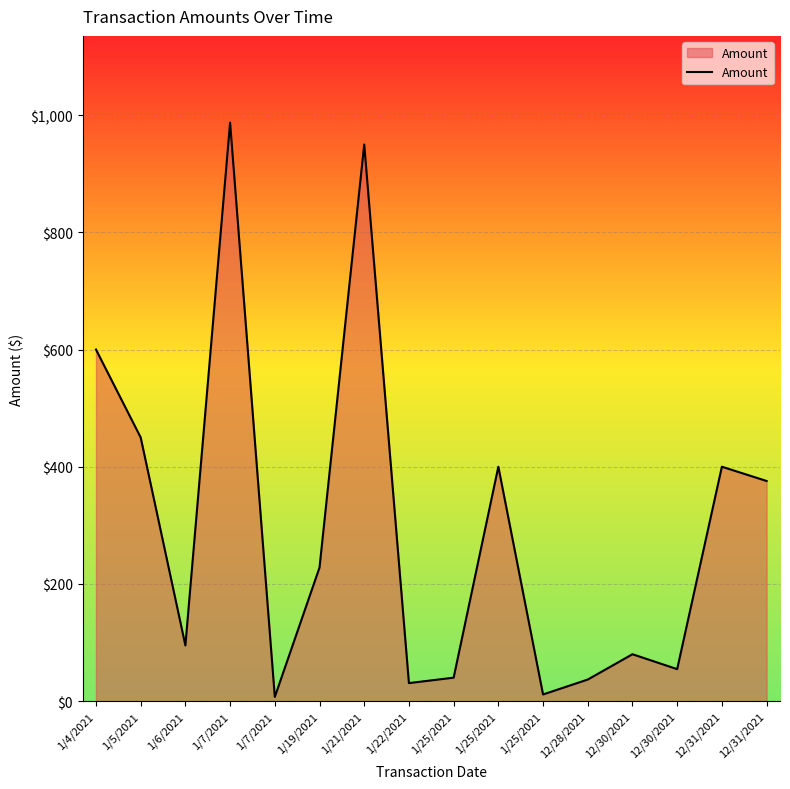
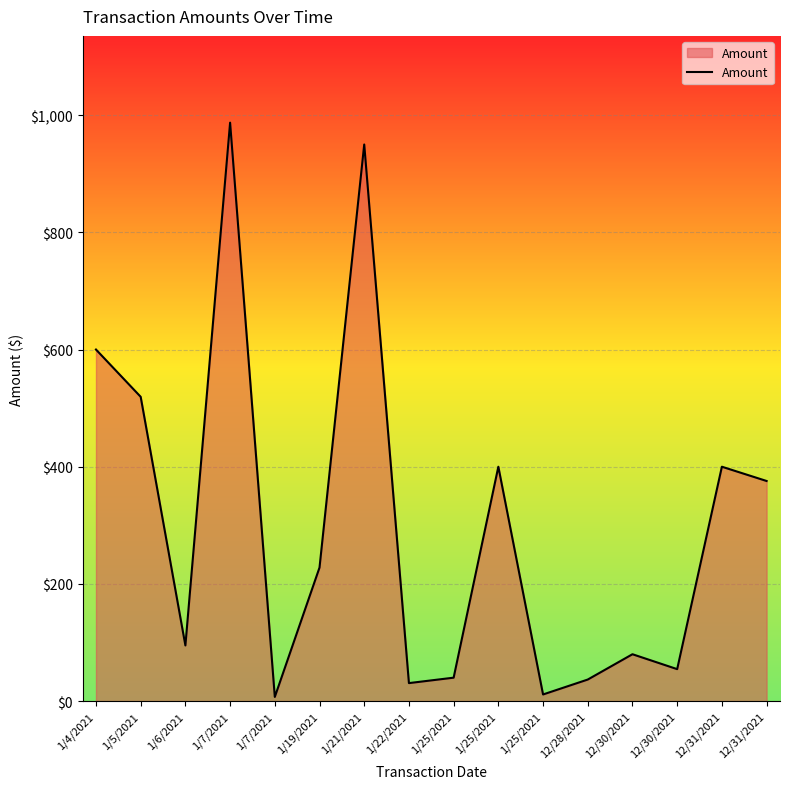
  {
    "1/4/2021": "$600",
-   "1/5/2021": "$450",
+   "1/5/2021": "$520",
    "1/6/2021": "$100",
    "1/19/2021": "$230",
    "1/21/2021": "$950",
    "1/22/2021": "$30",
    "12/28/2021": "$40"
  }
